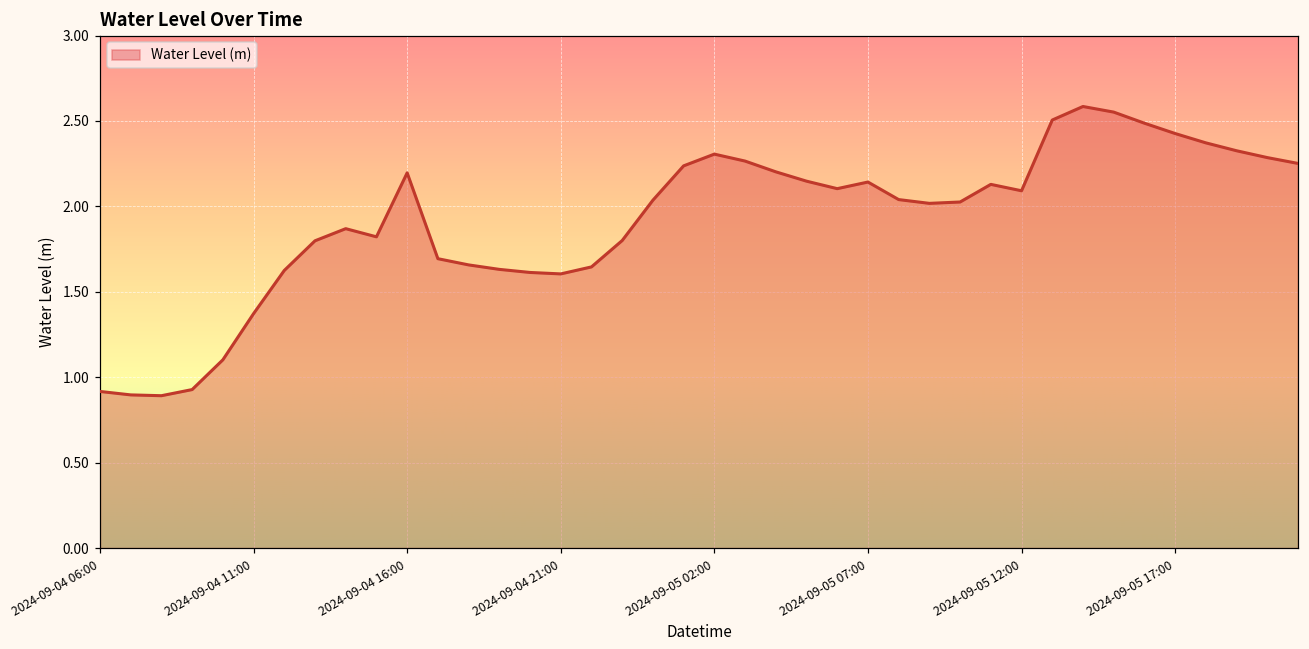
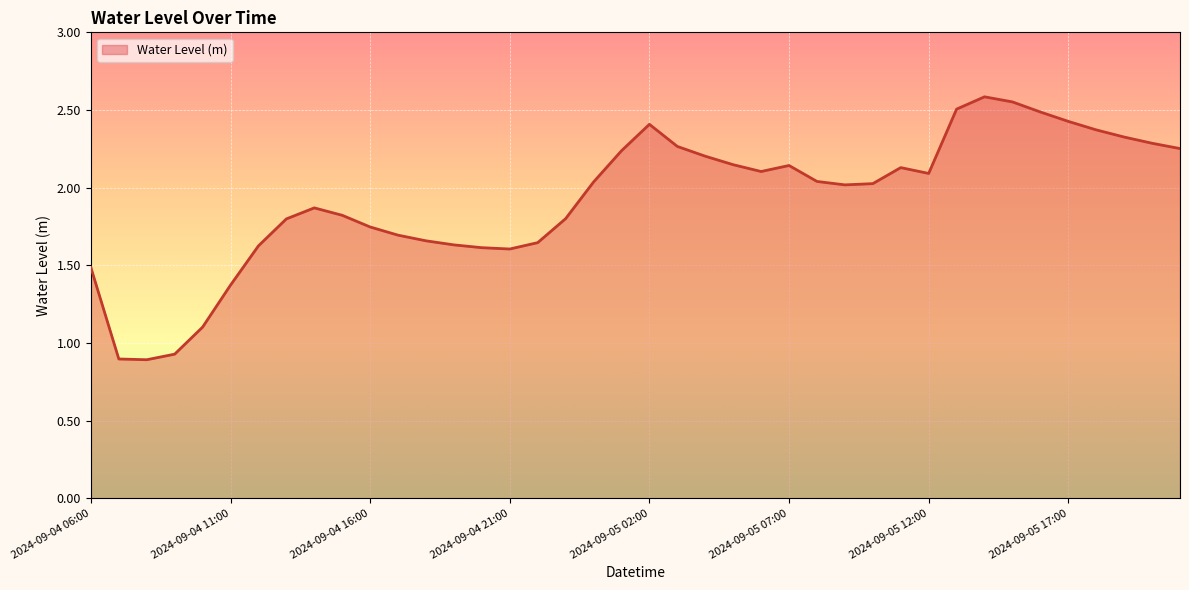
  {
-   "2024-09-04 06:00": 0.92,
+   "2024-09-04 06:00": 1.49,
    "2024-09-04 11:00": 1.37,
-   "2024-09-04 16:00": 2.20,
+   "2024-09-04 16:00": 1.75,
    "2024-09-04 21:00": 1.60,
-   "2024-09-05 02:00": 2.31,
+   "2024-09-05 02:00": 2.41,
    "2024-09-05 07:00": 2.14,
    "2024-09-05 12:00": 2.09,
    "2024-09-05 17:00": 2.43
  }
